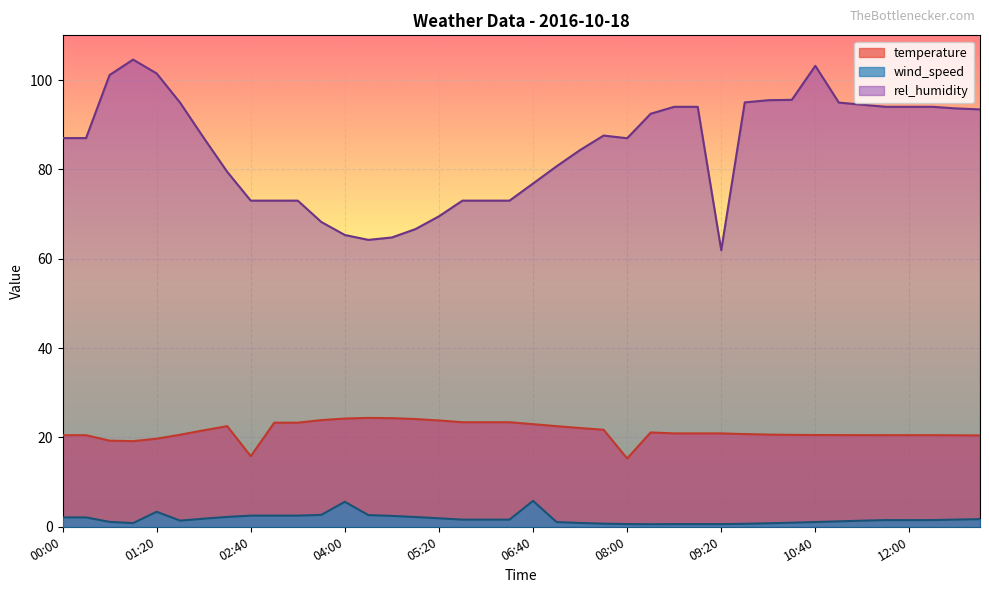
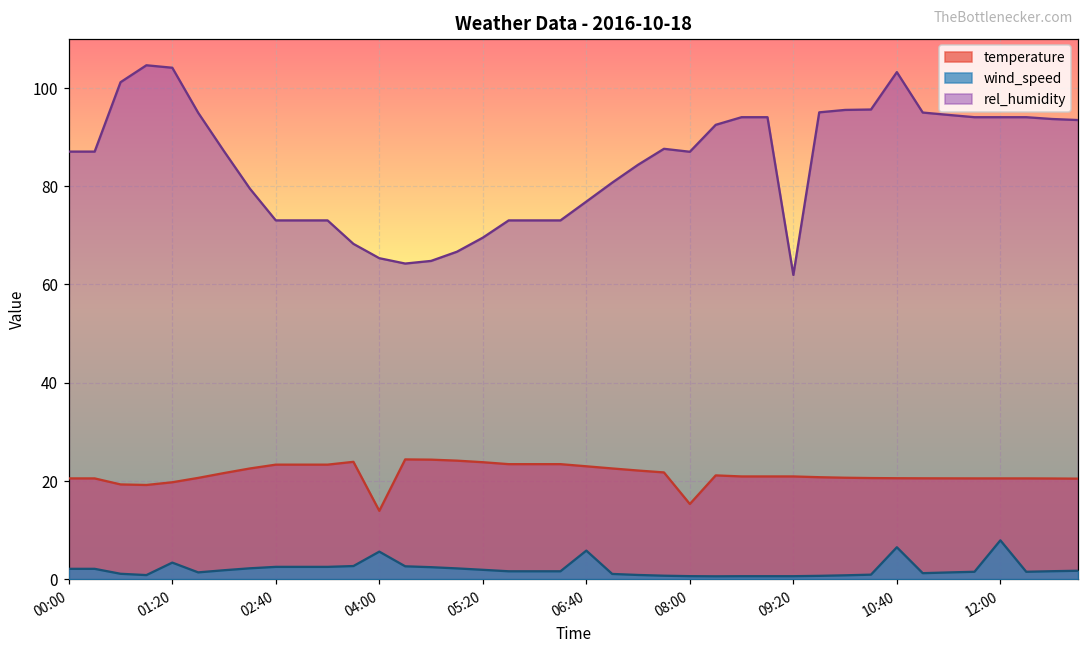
  {
    "temperature": {
      "00:00": 21,
      "01:20": 20,
-     "02:40": 16,
-     "04:00": 24,
+     "02:40": 23,
+     "04:00": 14,
      "05:20": 24,
      "06:40": 23,
      "08:00": 15,
      "09:20": 21,
      "10:40": 21,
      "12:00": 21
    },
    "wind_speed": {
      "00:00": 2,
      "01:20": 3,
      "02:40": 3,
      "04:00": 6,
      "05:20": 2,
      "06:40": 6,
      "08:00": 1,
      "09:20": 1,
-     "10:40": 1,
-     "12:00": 2
+     "10:40": 6,
+     "12:00": 8
    },
    "rel_humidity": {
      "00:00": 87,
-     "01:20": 101,
+     "01:20": 104,
      "02:40": 73,
      "04:00": 65,
      "05:20": 69,
      "06:40": 77,
      "08:00": 87,
      "09:20": 62,
      "10:40": 103,
      "12:00": 94
    }
  }
